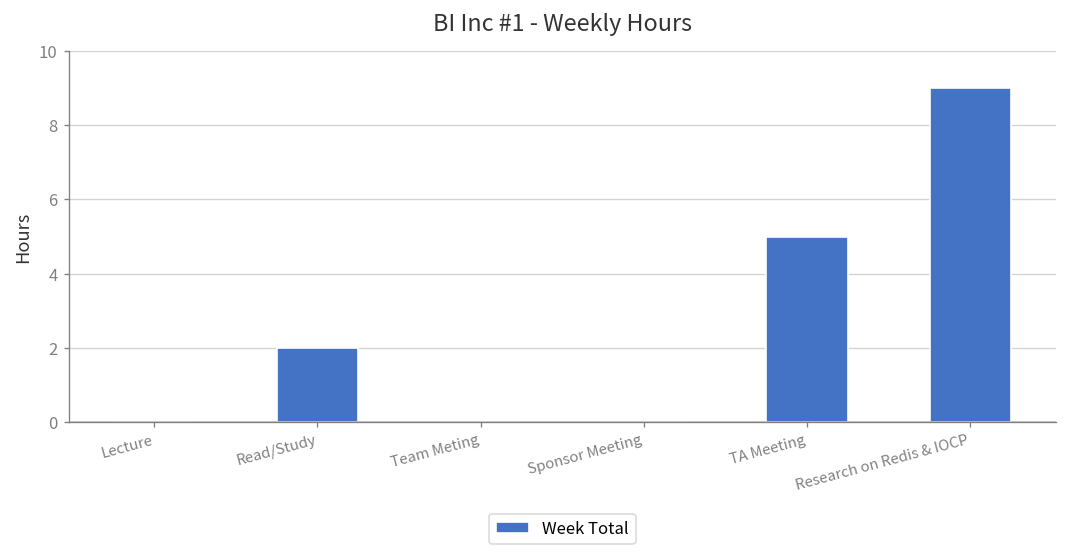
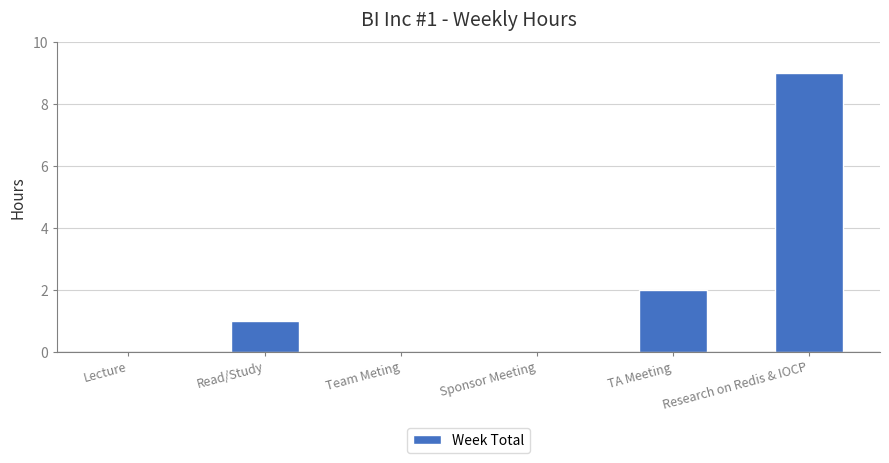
  {
    "Lecture": 0,
-   "Read/Study": 2,
+   "Read/Study": 1,
    "Team Meting": 0,
    "Sponsor Meeting": 0,
-   "TA Meeting": 5,
+   "TA Meeting": 2,
    "Research on Redis & IOCP": 9
  }
